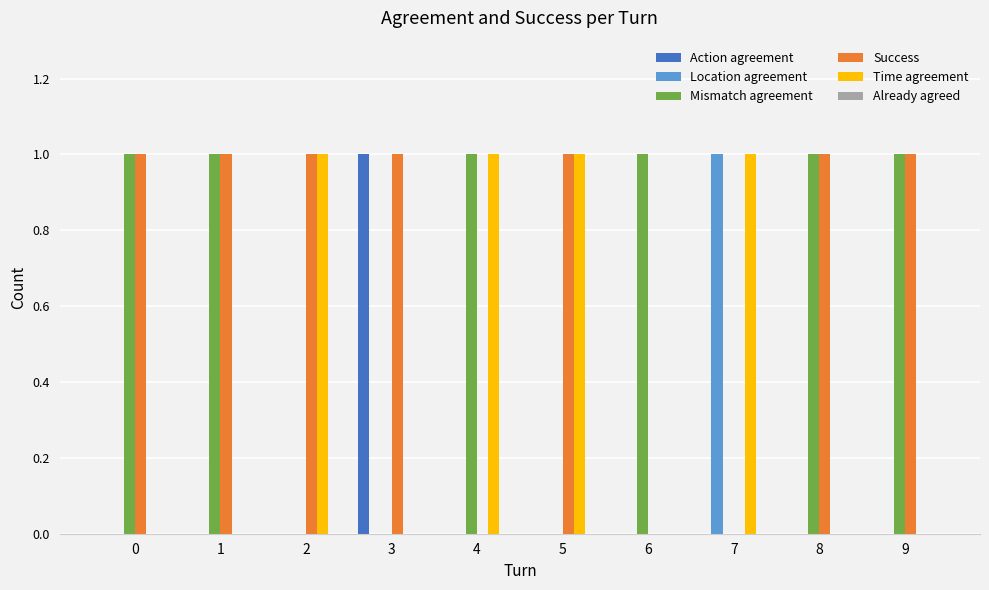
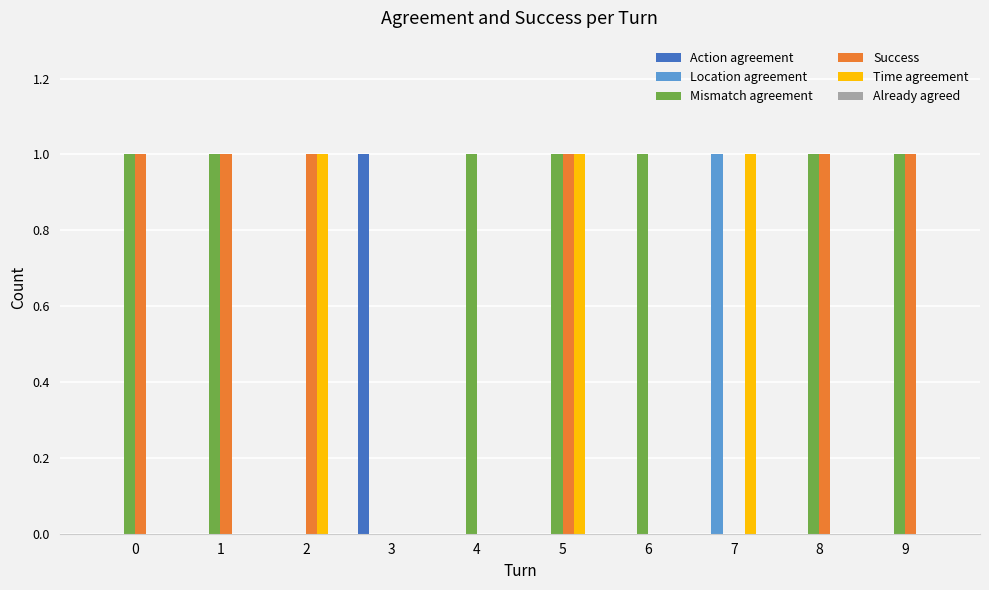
  {
    "Mismatch agreement": {
      "0": 1,
      "1": 1,
      "2": 0,
      "3": 0,
      "4": 1,
-     "5": 0,
+     "5": 1,
      "6": 1,
      "7": 0,
      "8": 1,
      "9": 1
    },
    "Success": {
      "0": 1,
      "1": 1,
      "2": 1,
-     "3": 1,
+     "3": 0,
      "4": 0,
      "5": 1,
      "6": 0,
      "7": 0,
      "8": 1,
      "9": 1
    },
    "Time agreement": {
      "0": 0,
      "1": 0,
      "2": 1,
      "3": 0,
-     "4": 1,
+     "4": 0,
      "5": 1,
      "6": 0,
      "7": 1,
      "8": 0,
      "9": 0
    },
    "Already agreed": {
      "0": 0,
      "1": 0,
      "2": 0,
      "3": 0,
      "4": 0,
      "5": 0,
      "6": 0,
      "7": 0,
      "8": 0,
      "9": 0
    }
  }
